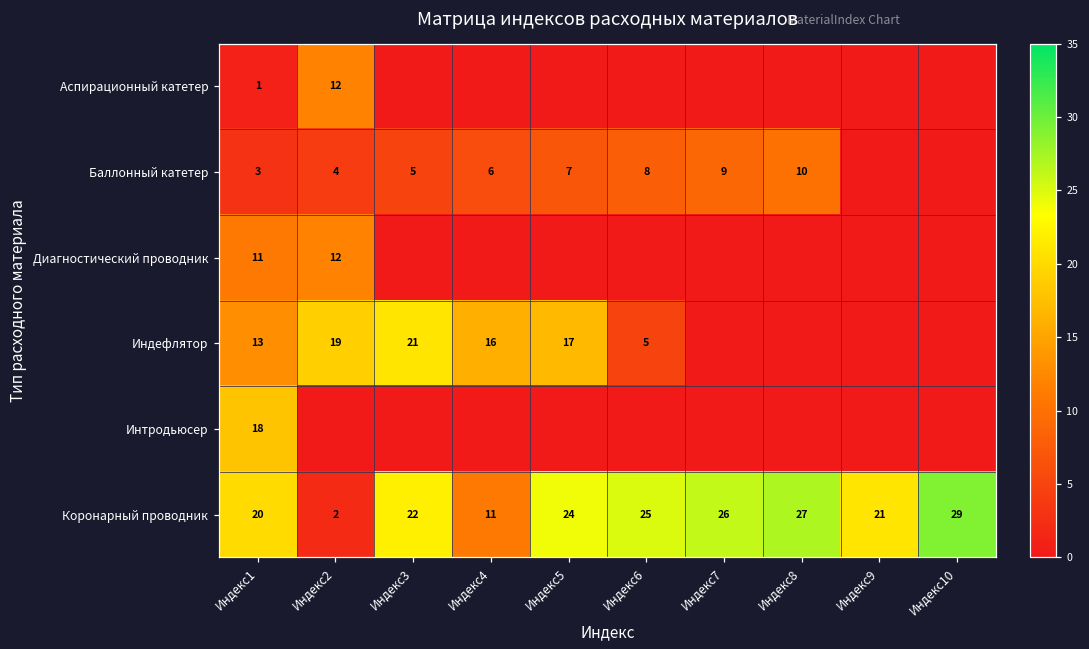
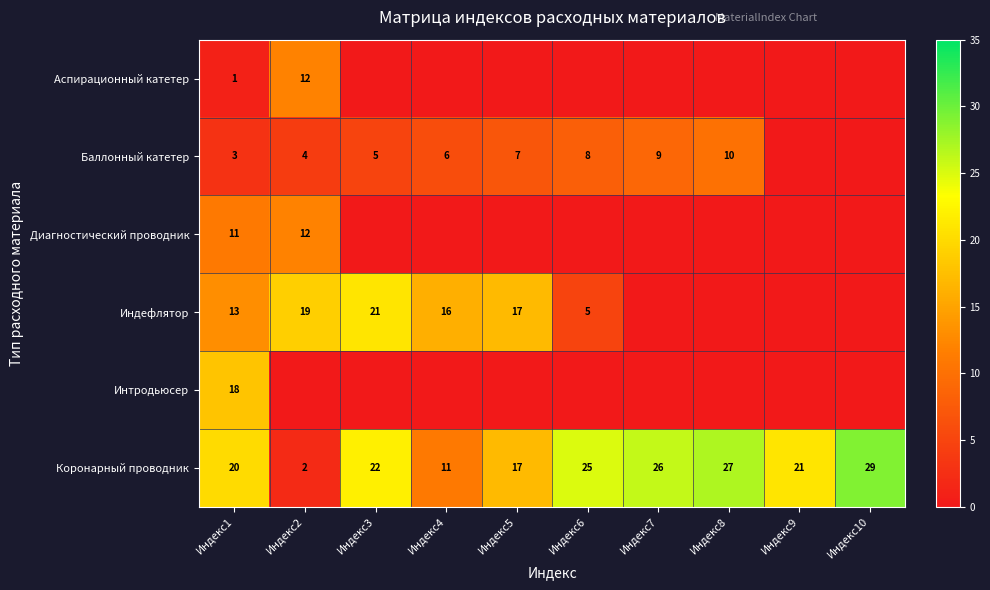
  {
    "Аспирационный катетер": {
      "Индекс1": 1,
      "Индекс2": 12
    },
    "Баллонный катетер": {
      "Индекс1": 3,
      "Индекс2": 4,
      "Индекс3": 5,
      "Индекс4": 6,
      "Индекс5": 7,
      "Индекс6": 8,
      "Индекс7": 9,
      "Индекс8": 10
    },
    "Диагностический проводник": {
      "Индекс1": 11,
      "Индекс2": 12
    },
    "Индефлятор": {
      "Индекс1": 13,
      "Индекс2": 19,
      "Индекс3": 21,
      "Индекс4": 16,
      "Индекс5": 17,
      "Индекс6": 5
    },
    "Интродьюсер": {
      "Индекс1": 18
    },
    "Коронарный проводник": {
      "Индекс1": 20,
      "Индекс2": 2,
      "Индекс3": 22,
      "Индекс4": 11,
-     "Индекс5": 24,
+     "Индекс5": 17,
      "Индекс6": 25,
      "Индекс7": 26,
      "Индекс8": 27,
      "Индекс9": 21,
      "Индекс10": 29
    }
  }
